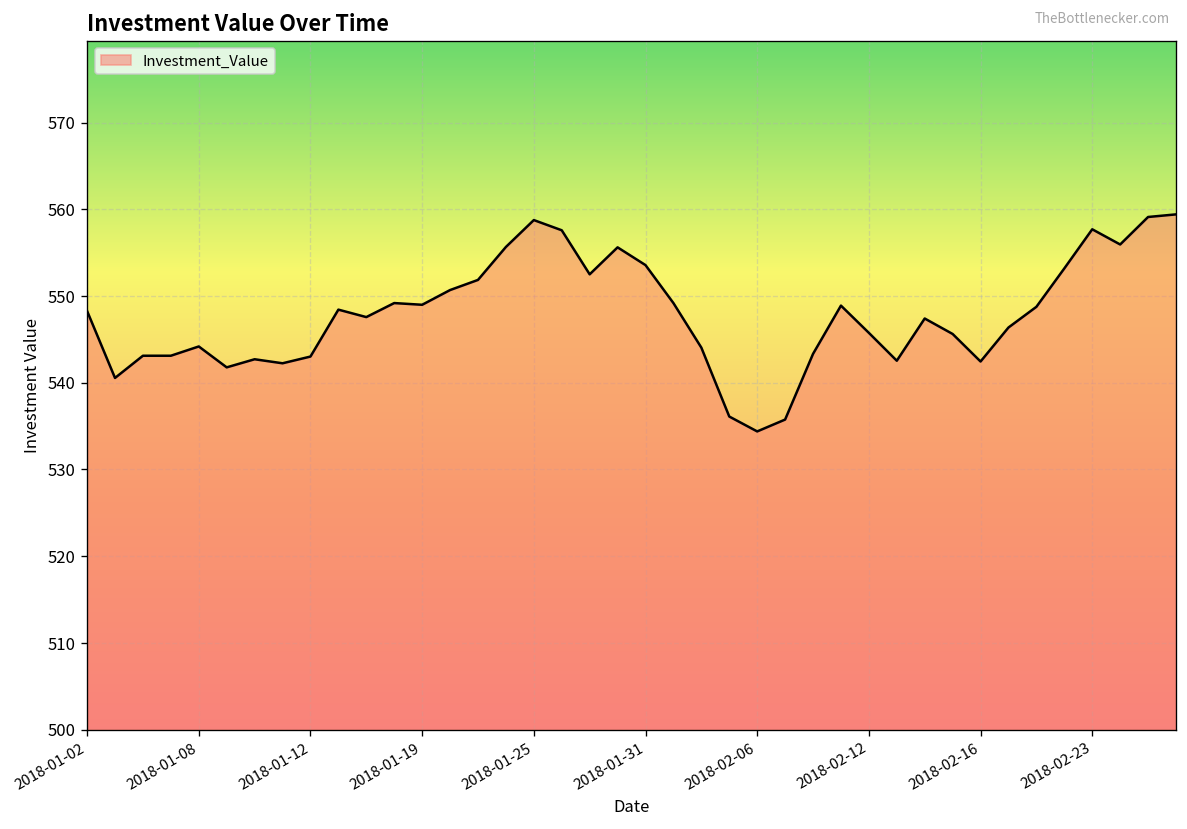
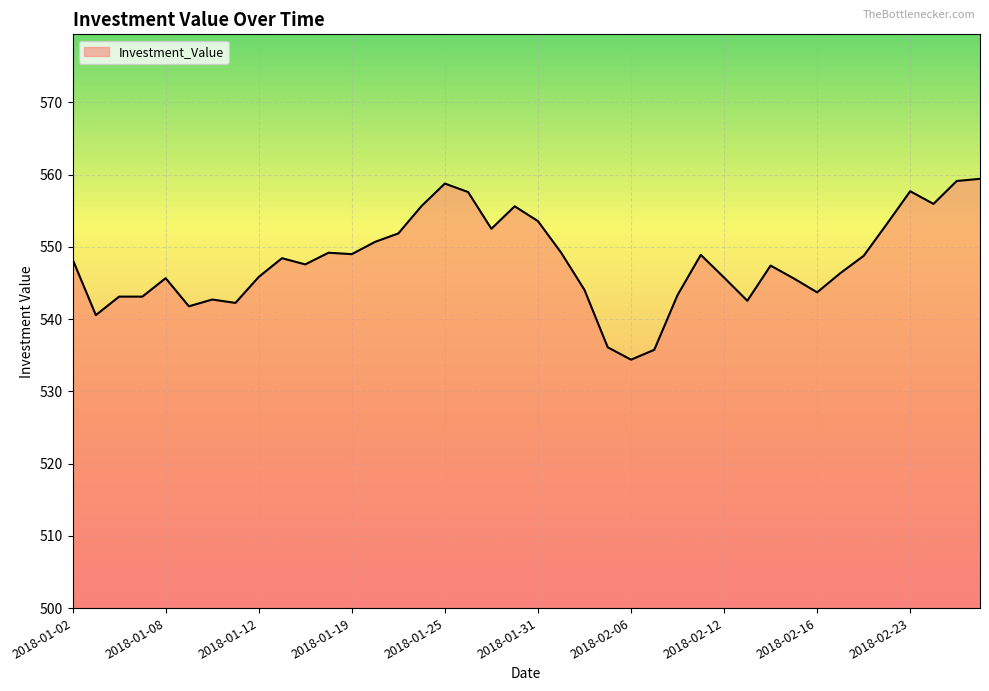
  {
    "2018-01-02": 548,
-   "2018-01-08": 544,
-   "2018-01-12": 543,
+   "2018-01-08": 546,
+   "2018-01-12": 546,
    "2018-01-19": 549,
    "2018-01-25": 559,
    "2018-01-31": 554,
    "2018-02-06": 534,
    "2018-02-12": 546,
-   "2018-02-16": 542,
+   "2018-02-16": 544,
    "2018-02-23": 558
  }
